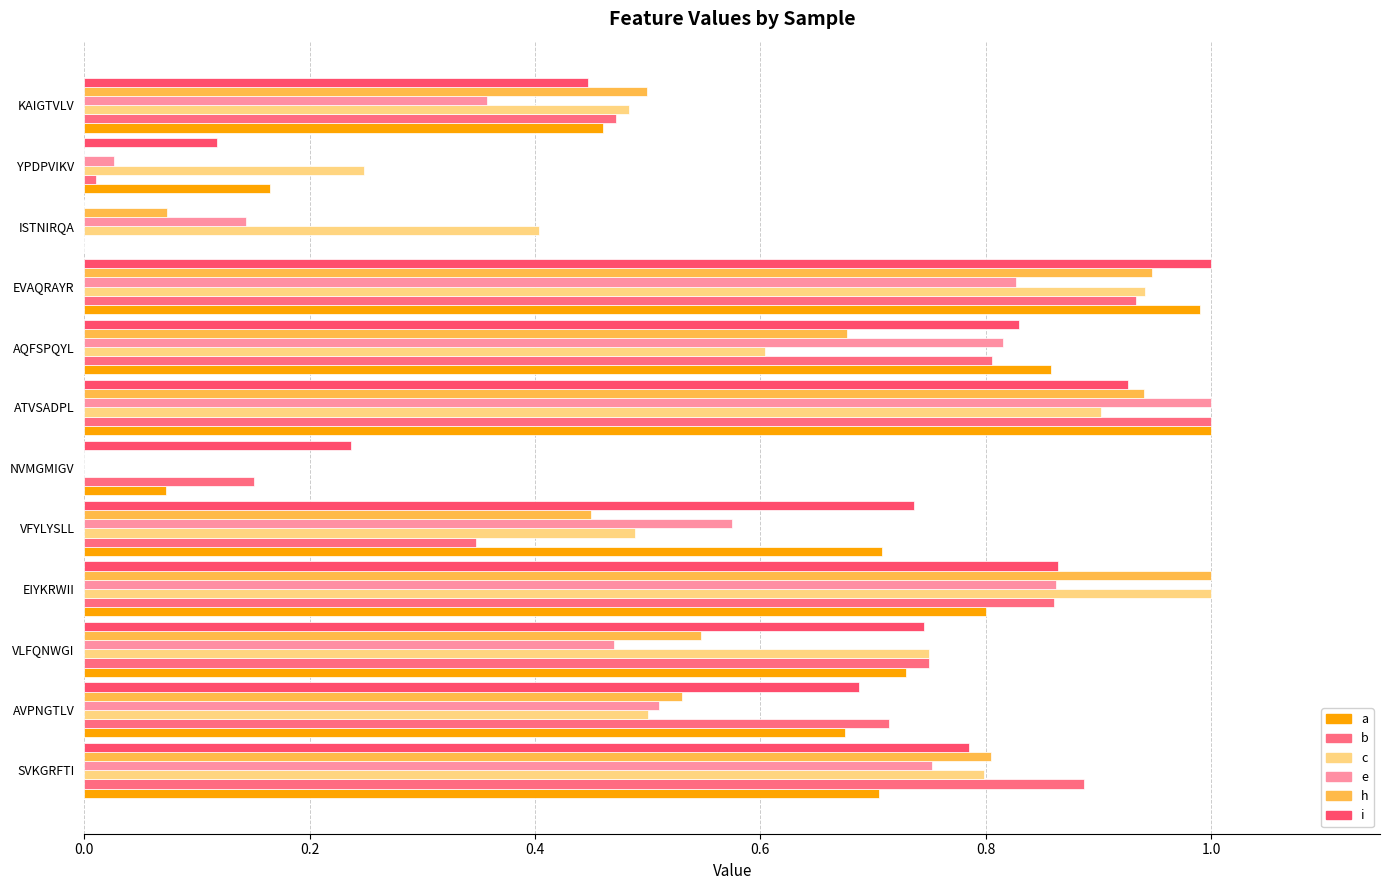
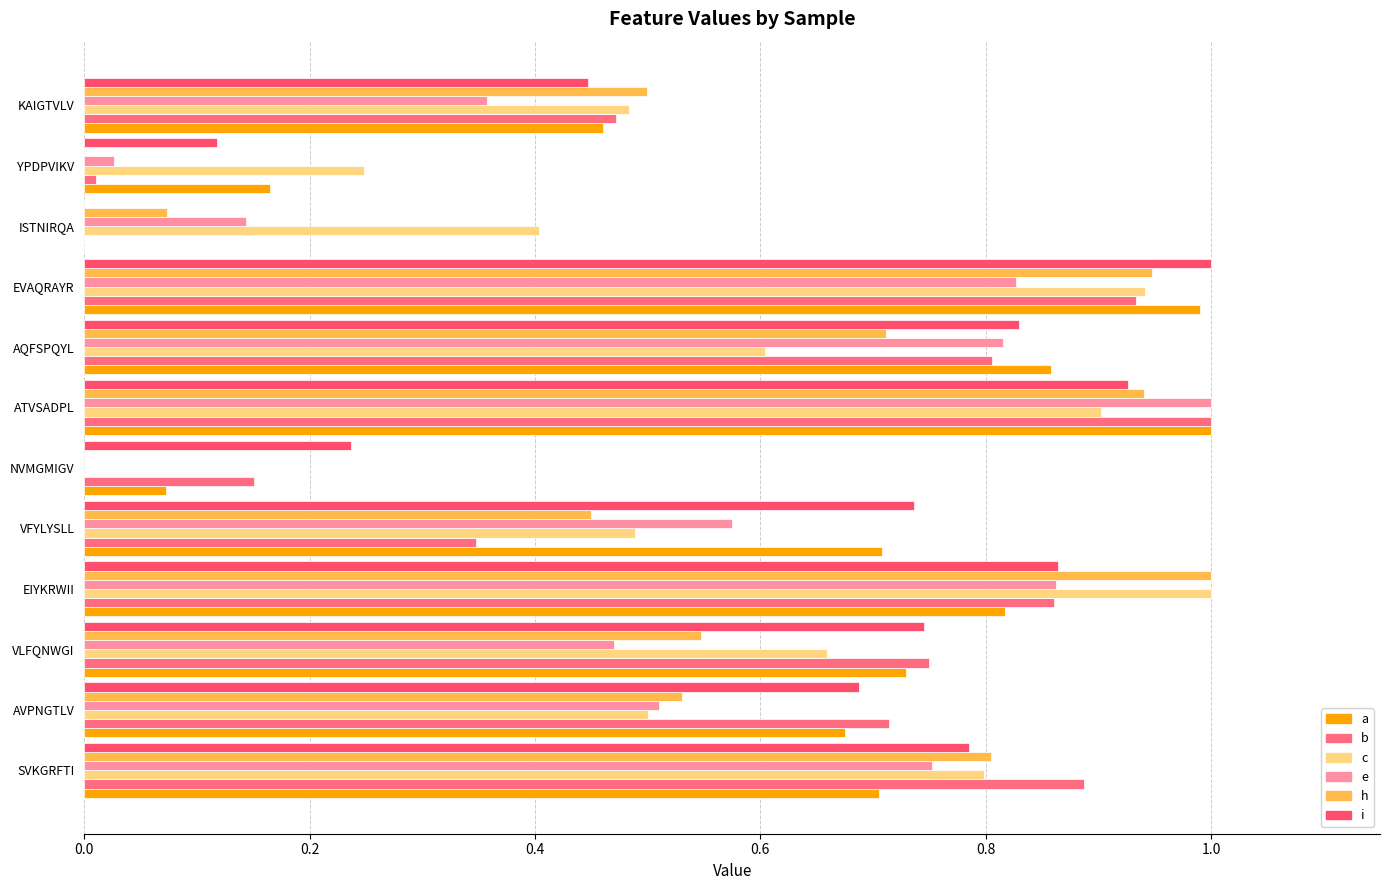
  {
    "a": {
      "KAIGTVLV": 0.460,
      "YPDPVIKV": 0.165,
      "ISTNIRQA": 0.000,
      "EVAQRAYR": 0.990,
      "AQFSPQYL": 0.858,
      "ATVSADPL": 1.000,
      "NVMGMIGV": 0.072,
      "VFYLYSLL": 0.708,
-     "EIYKRWII": 0.800,
+     "EIYKRWII": 0.817,
      "VLFQNWGI": 0.730,
      "AVPNGTLV": 0.675,
      "SVKGRFTI": 0.705
    },
    "c": {
      "KAIGTVLV": 0.483,
      "YPDPVIKV": 0.248,
      "ISTNIRQA": 0.404,
      "EVAQRAYR": 0.942,
      "AQFSPQYL": 0.605,
      "ATVSADPL": 0.902,
      "NVMGMIGV": 0.000,
      "VFYLYSLL": 0.488,
      "EIYKRWII": 1.000,
-     "VLFQNWGI": 0.750,
+     "VLFQNWGI": 0.659,
      "AVPNGTLV": 0.501,
      "SVKGRFTI": 0.799
    },
    "h": {
      "KAIGTVLV": 0.499,
      "ISTNIRQA": 0.074,
      "EVAQRAYR": 0.948,
-     "AQFSPQYL": 0.677,
+     "AQFSPQYL": 0.711,
      "ATVSADPL": 0.941,
      "NVMGMIGV": 0.000,
      "VFYLYSLL": 0.450,
      "EIYKRWII": 1.000,
      "VLFQNWGI": 0.547,
      "AVPNGTLV": 0.531,
      "SVKGRFTI": 0.804
    }
  }
